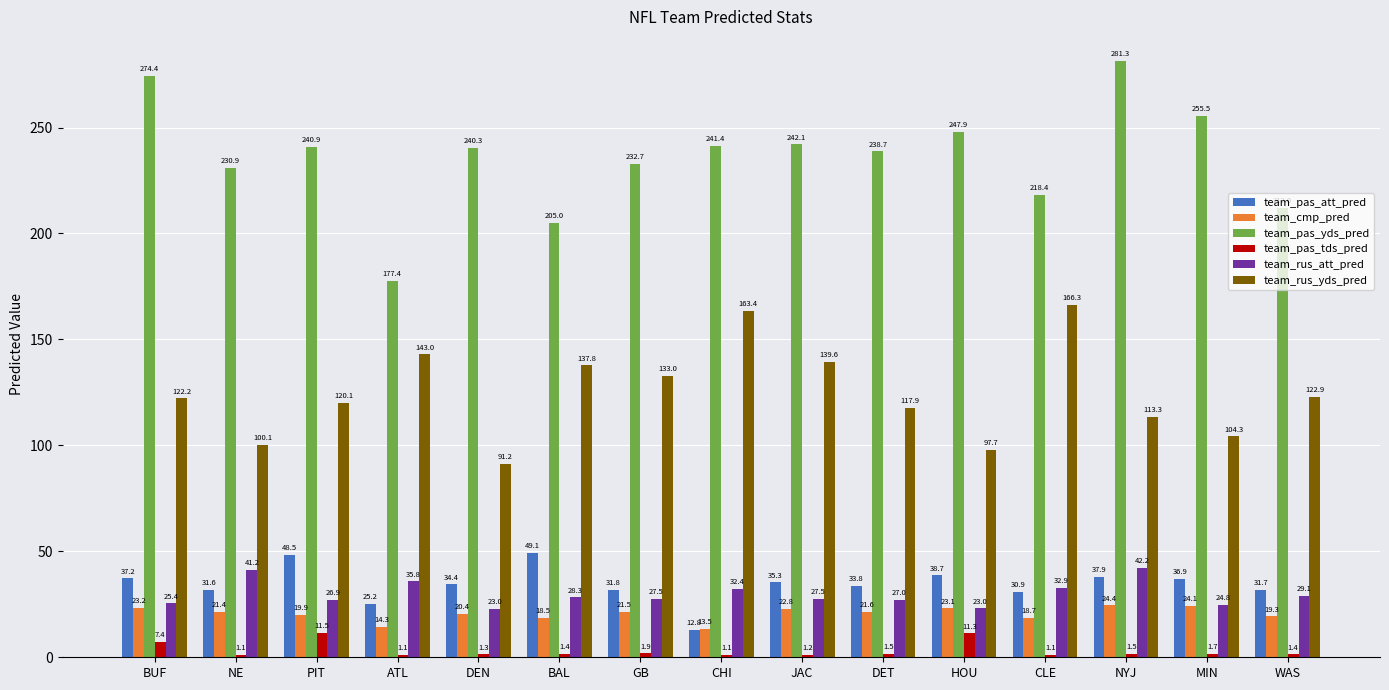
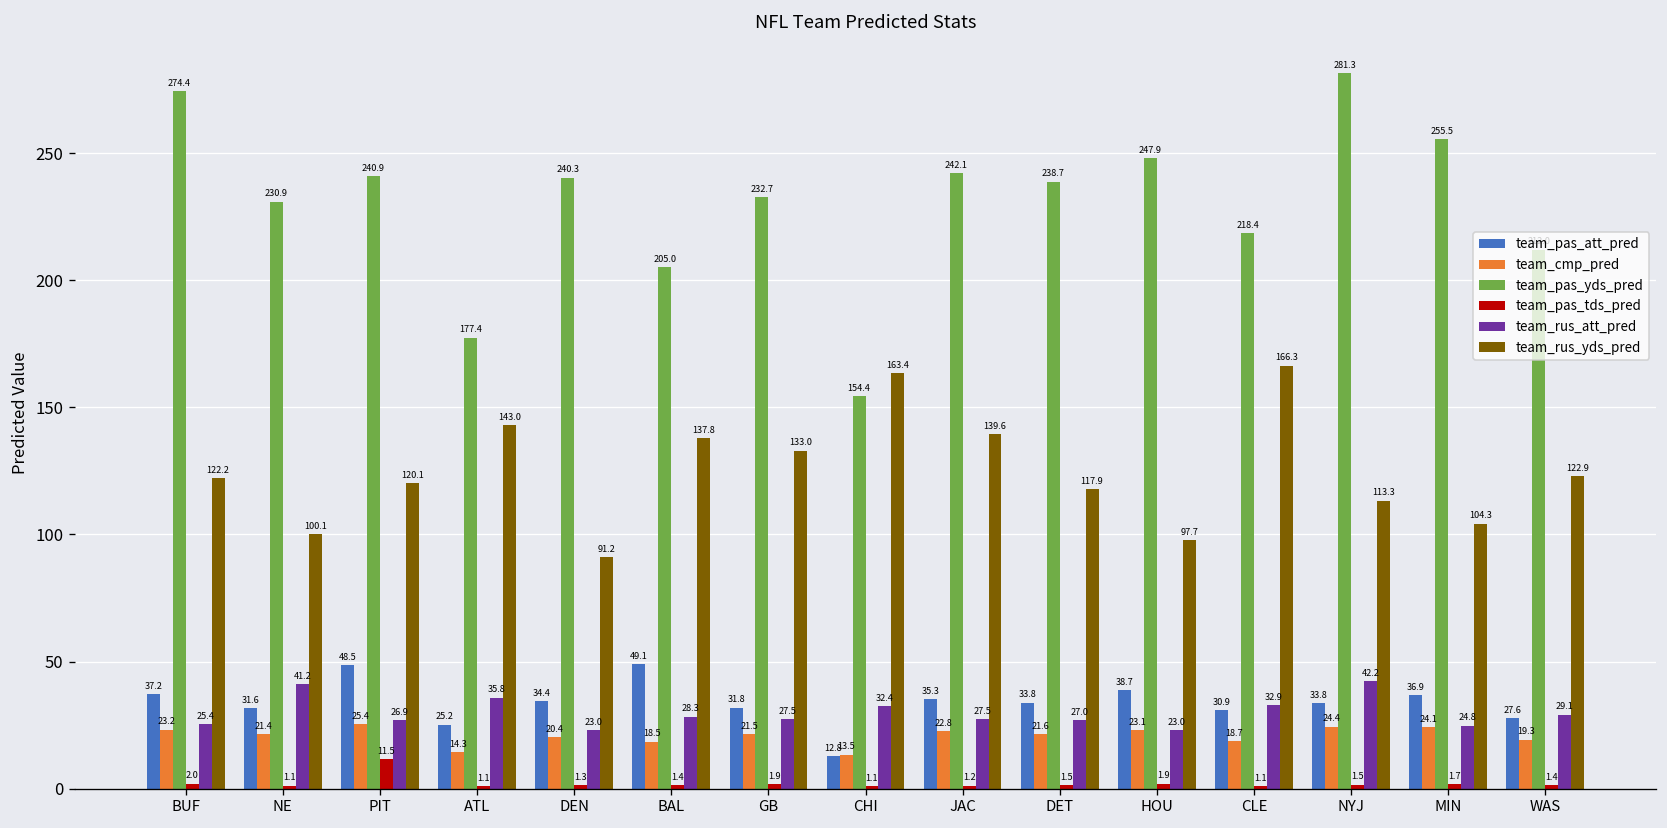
  {
    "team_pas_att_pred": {
      "BUF": 37.2,
      "NE": 31.6,
      "PIT": 48.5,
      "ATL": 25.2,
      "DEN": 34.4,
      "BAL": 49.1,
      "GB": 31.8,
      "JAC": 35.3,
      "DET": 33.8,
      "HOU": 38.7,
      "CLE": 30.9,
-     "NYJ": 37.9,
+     "NYJ": 33.8,
      "MIN": 36.9,
-     "WAS": 31.7
+     "WAS": 27.6
    },
    "team_cmp_pred": {
      "BUF": 23.2,
      "NE": 21.4,
-     "PIT": 19.9,
+     "PIT": 25.4,
      "ATL": 14.3,
      "DEN": 20.4,
      "BAL": 18.5,
      "GB": 21.5,
      "JAC": 22.8,
      "DET": 21.6,
      "HOU": 23.1,
      "CLE": 18.7,
      "NYJ": 24.4,
      "MIN": 24.1,
      "WAS": 19.3
    },
    "team_pas_yds_pred": {
      "BUF": 274.4,
      "NE": 230.9,
      "PIT": 240.9,
      "ATL": 177.4,
      "DEN": 240.3,
      "BAL": 205.0,
      "GB": 232.7,
-     "CHI": 241.4,
+     "CHI": 154.4,
      "JAC": 242.1,
      "DET": 238.7,
      "HOU": 247.9,
      "CLE": 218.4,
      "NYJ": 281.3,
      "MIN": 255.5
    },
    "team_pas_tds_pred": {
-     "BUF": 7.4,
+     "BUF": 2.0,
      "NE": 1.1,
      "PIT": 11.5,
      "ATL": 1.1,
      "DEN": 1.3,
      "BAL": 1.4,
      "GB": 1.9,
      "CHI": 1.1,
      "JAC": 1.2,
      "DET": 1.5,
-     "HOU": 11.3,
+     "HOU": 1.9,
      "CLE": 1.1,
      "NYJ": 1.5,
      "MIN": 1.7,
      "WAS": 1.4
    },
    "team_rus_att_pred": {
      "BUF": 25.4,
      "NE": 41.2,
      "PIT": 26.9,
      "ATL": 35.8,
      "DEN": 23.0,
      "BAL": 28.3,
      "GB": 27.5,
      "CHI": 32.4,
      "JAC": 27.5,
      "DET": 27.0,
      "HOU": 23.0,
      "CLE": 32.9,
      "NYJ": 42.2,
      "MIN": 24.8,
      "WAS": 29.1
    },
    "team_rus_yds_pred": {
      "BUF": 122.2,
      "NE": 100.1,
      "PIT": 120.1,
      "ATL": 143.0,
      "DEN": 91.2,
      "BAL": 137.8,
      "GB": 133.0,
      "CHI": 163.4,
      "JAC": 139.6,
      "DET": 117.9,
      "HOU": 97.7,
      "CLE": 166.3,
      "NYJ": 113.3,
      "MIN": 104.3,
      "WAS": 122.9
    }
  }
